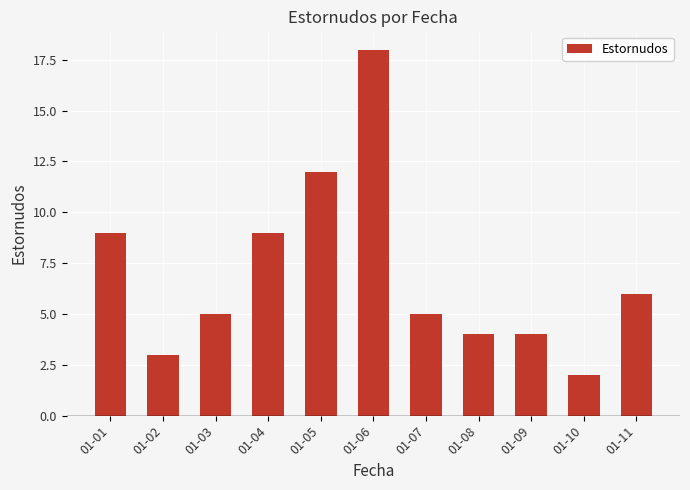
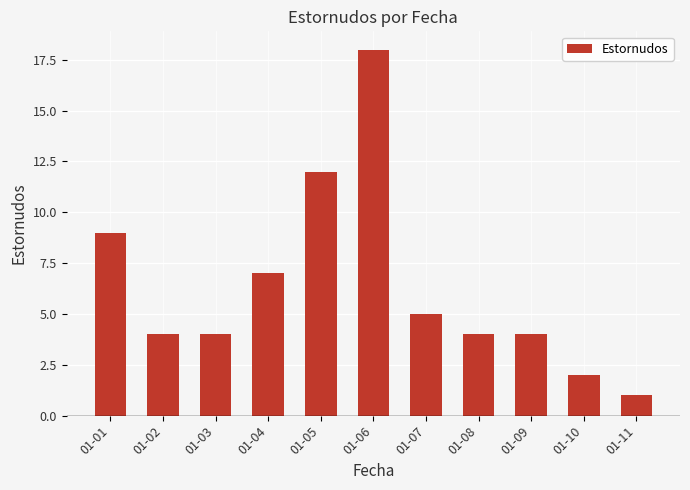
  {
    "01-01": 9,
-   "01-02": 3,
-   "01-03": 5,
-   "01-04": 9,
+   "01-02": 4,
+   "01-03": 4,
+   "01-04": 7,
    "01-05": 12,
    "01-06": 18,
    "01-07": 5,
    "01-08": 4,
    "01-09": 4,
    "01-10": 2,
-   "01-11": 6
+   "01-11": 1
  }
